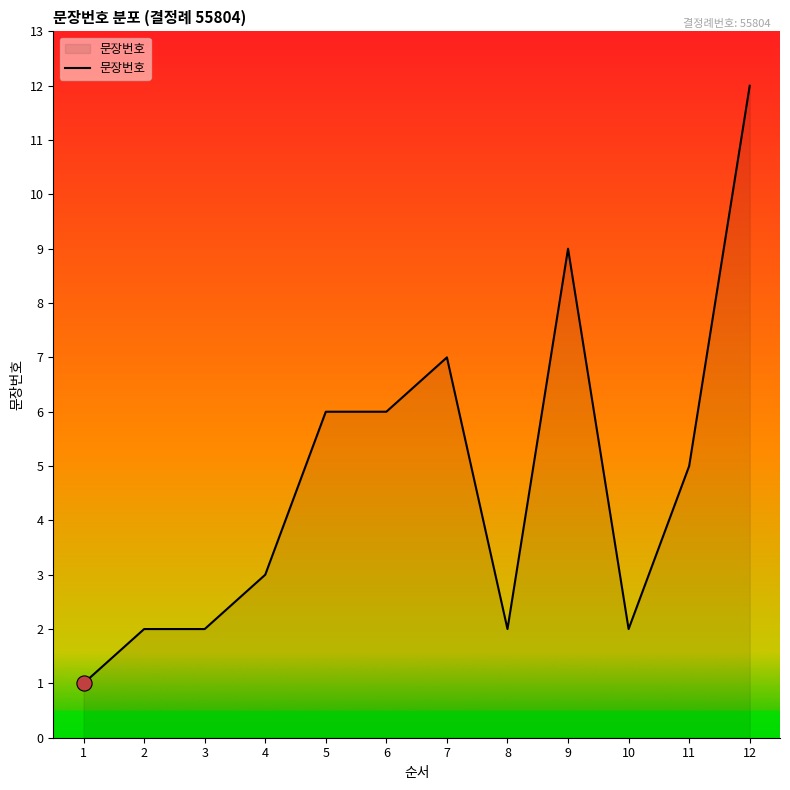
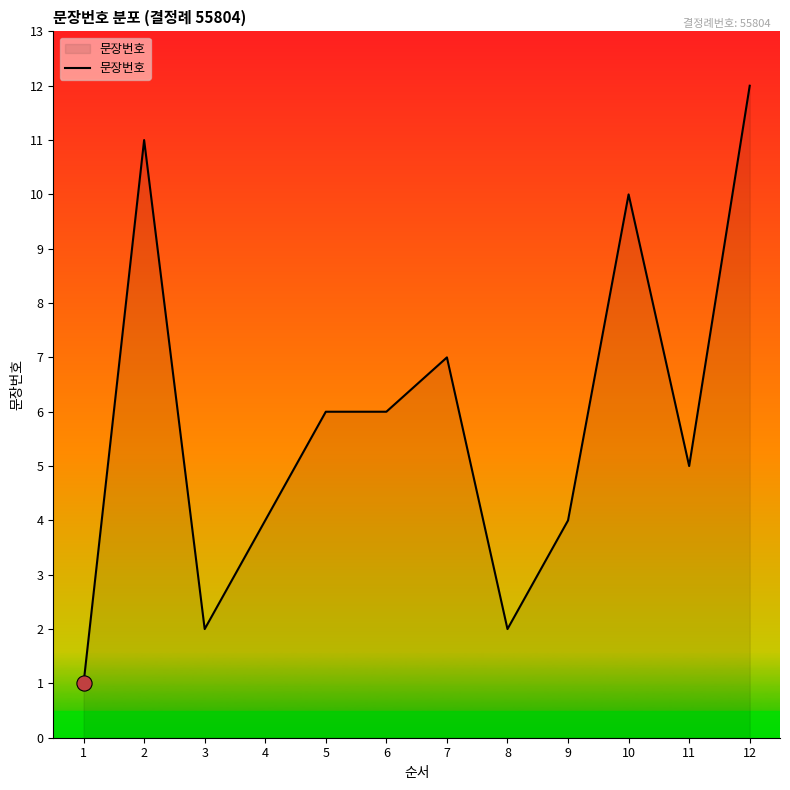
  {
    "문장번호": {
-     "2": 2,
+     "2": 11,
      "3": 2,
-     "4": 3,
+     "4": 4,
      "5": 6,
      "6": 6,
      "7": 7,
      "8": 2,
-     "9": 9,
-     "10": 2,
+     "9": 4,
+     "10": 10,
      "11": 5,
      "12": 12
    }
  }
